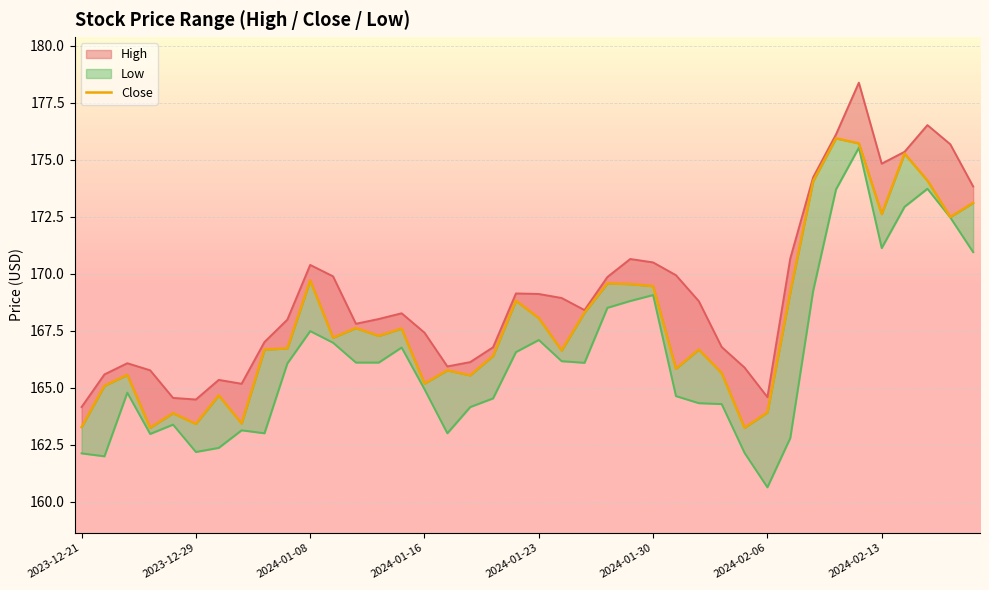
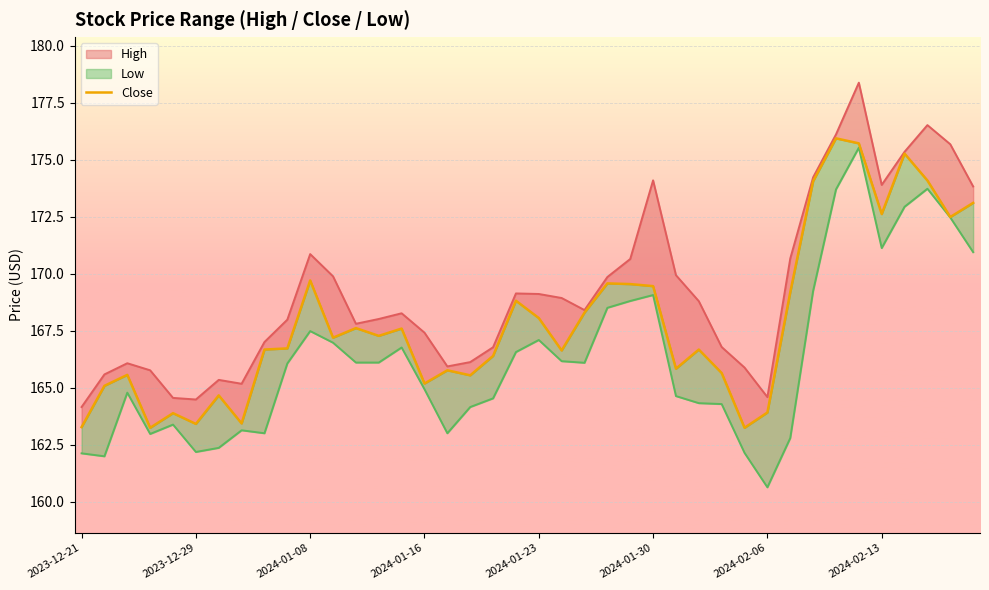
  {
    "High": {
      "2023-12-21": 164.1,
      "2023-12-29": 164.5,
-     "2024-01-08": 170.4,
+     "2024-01-08": 170.9,
      "2024-01-16": 167.4,
      "2024-01-23": 169.1,
-     "2024-01-30": 170.5,
+     "2024-01-30": 174.1,
      "2024-02-06": 164.6,
-     "2024-02-13": 174.8
+     "2024-02-13": 173.9
    }
  }
